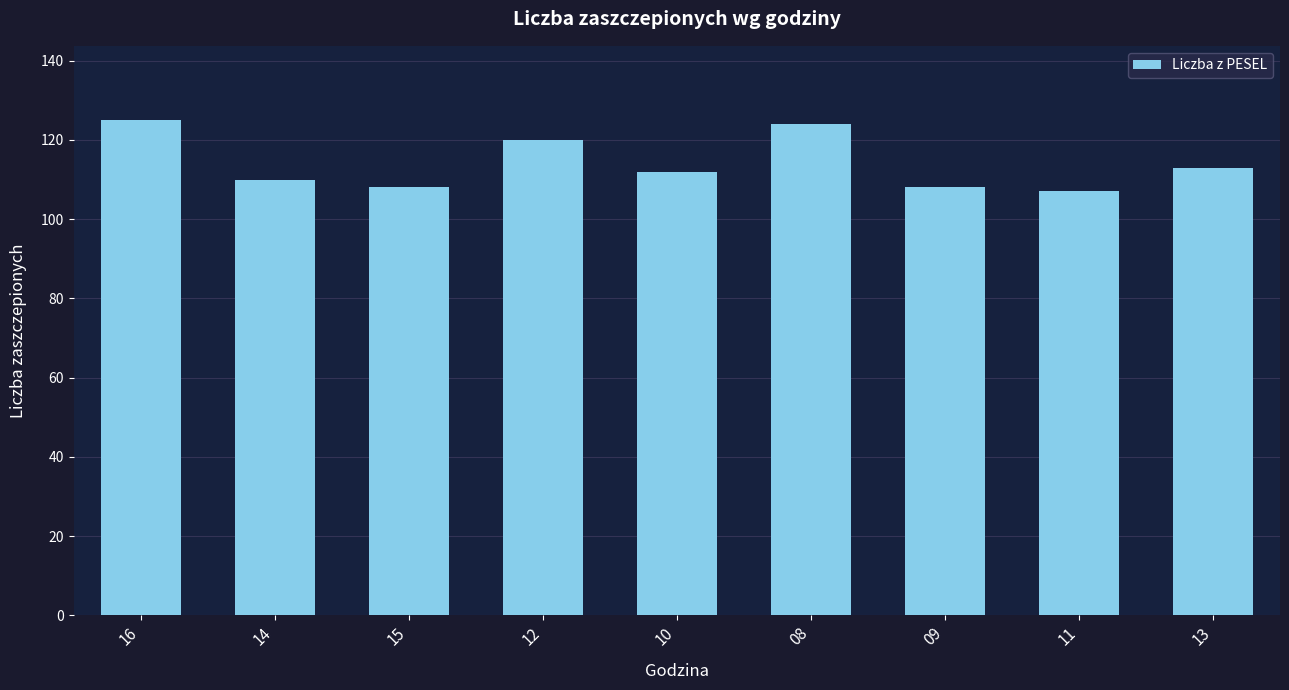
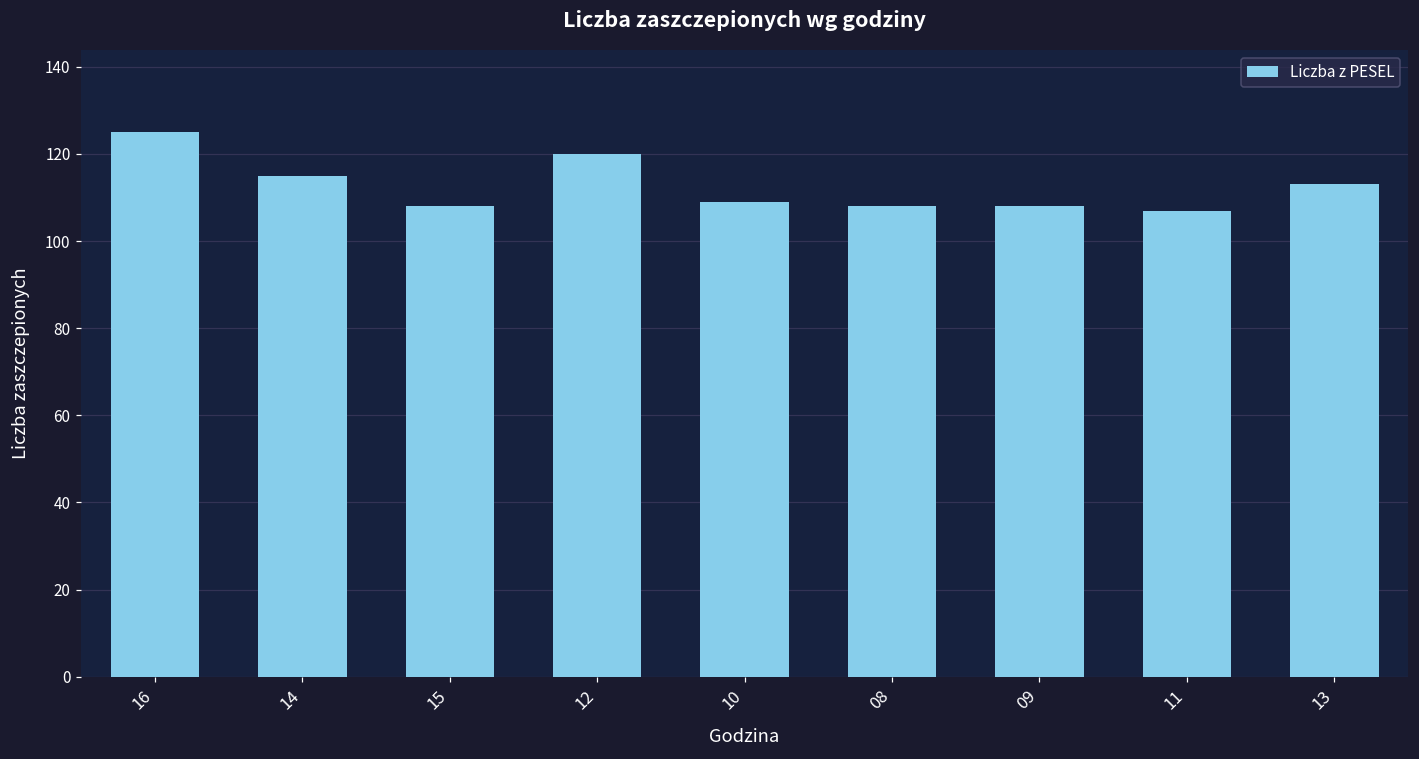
  {
    "16": 125,
-   "14": 110,
+   "14": 115,
    "15": 108,
    "12": 120,
-   "10": 112,
-   "08": 124,
+   "10": 109,
+   "08": 108,
    "09": 108,
    "11": 107,
    "13": 113
  }
